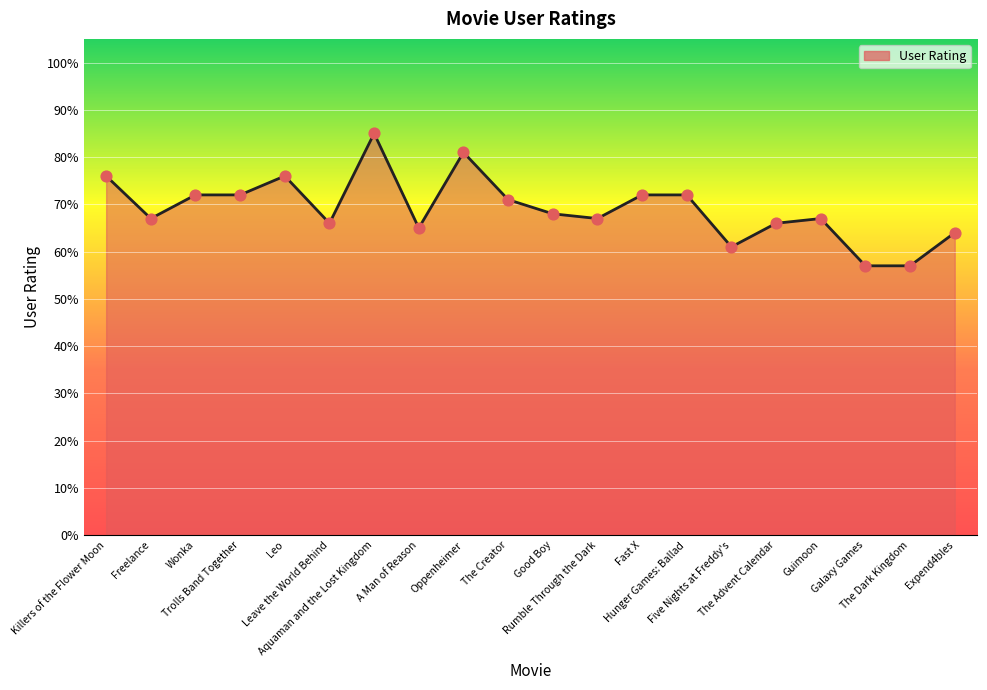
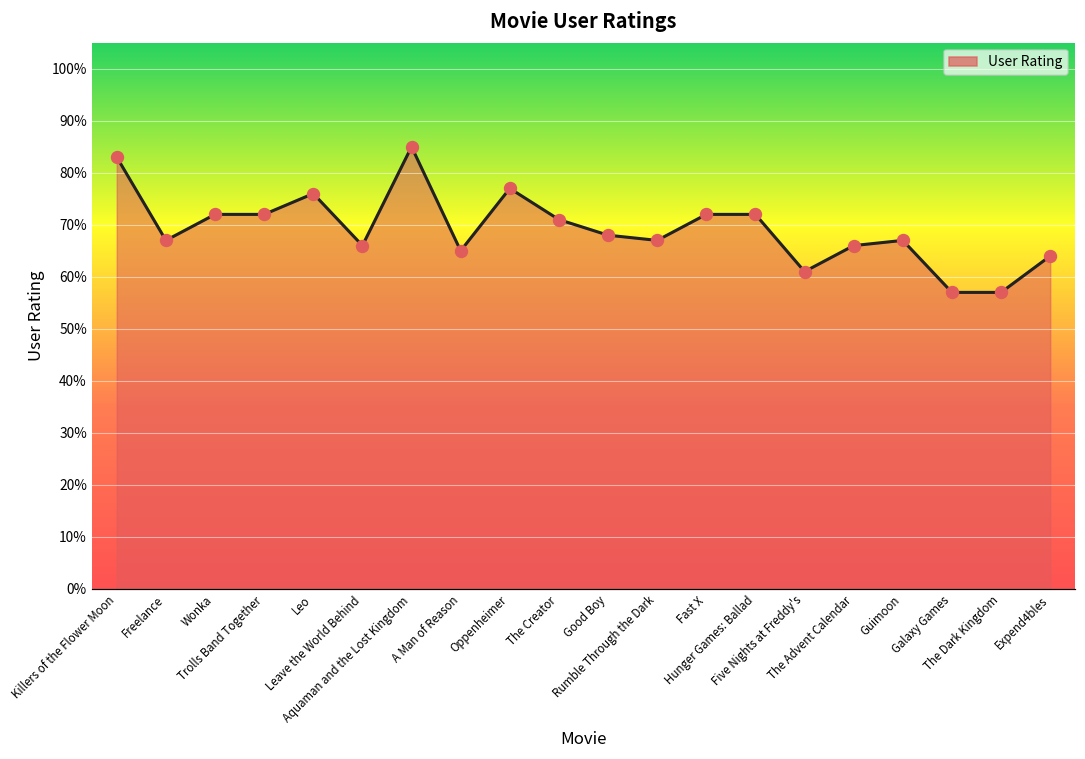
  {
-   "Killers of the Flower Moon": "76%",
+   "Killers of the Flower Moon": "83%",
    "Freelance": "67%",
    "Wonka": "72%",
    "Trolls Band Together": "72%",
    "Leo": "76%",
    "Leave the World Behind": "66%",
    "Aquaman and the Lost Kingdom": "85%",
    "A Man of Reason": "65%",
-   "Oppenheimer": "81%",
+   "Oppenheimer": "77%",
    "The Creator": "71%",
    "Good Boy": "68%",
    "Rumble Through the Dark": "67%",
    "Fast X": "72%",
    "Hunger Games: Ballad": "72%",
    "Five Nights at Freddy's": "61%",
    "The Advent Calendar": "66%",
    "Guimoon": "67%",
    "Galaxy Games": "57%",
    "The Dark Kingdom": "57%",
    "Expend4bles": "64%"
  }
